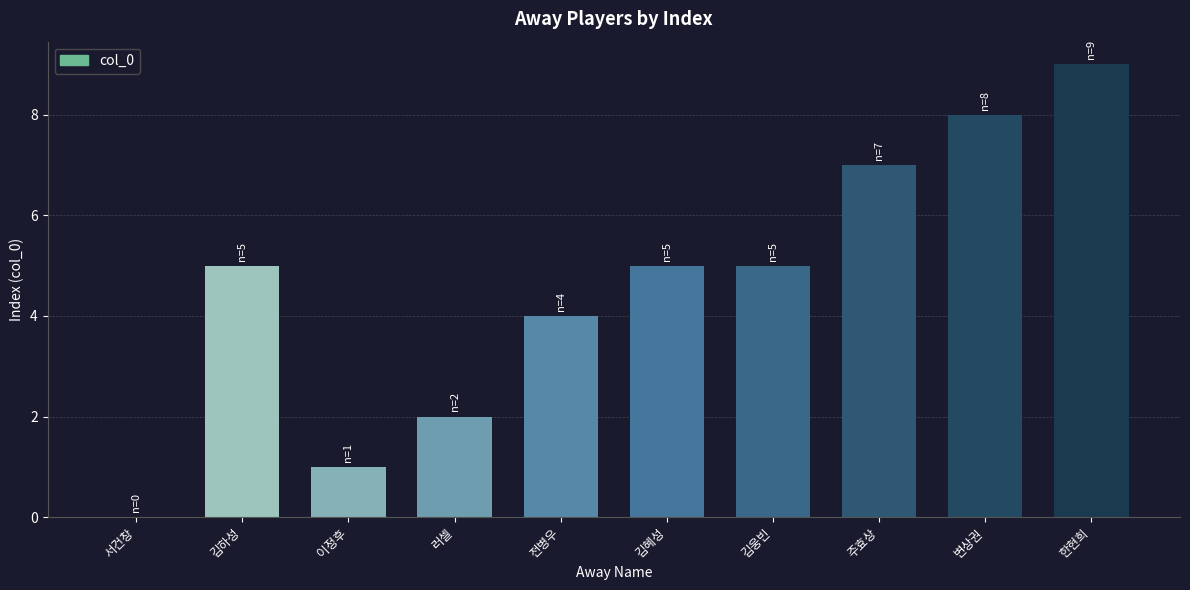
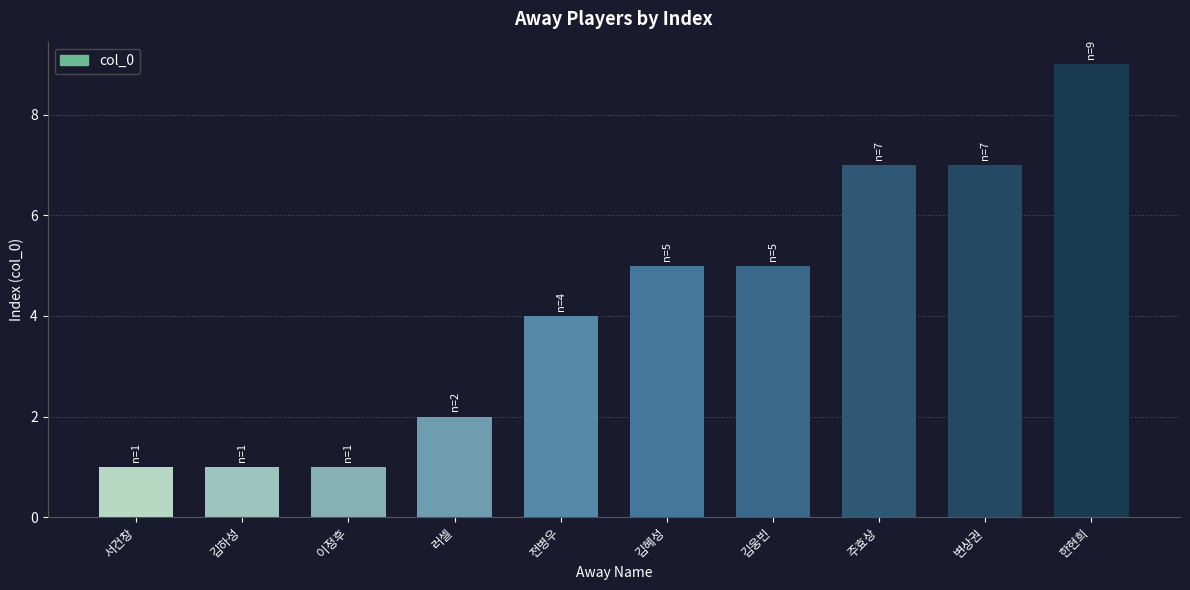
  {
-   "서건창": 0,
-   "김하성": 5,
+   "서건창": 1,
+   "김하성": 1,
    "이정후": 1,
    "러셀": 2,
    "전병우": 4,
    "김혜성": 5,
    "김웅빈": 5,
    "주효상": 7,
-   "변상권": 8,
+   "변상권": 7,
    "한현희": 9
  }
